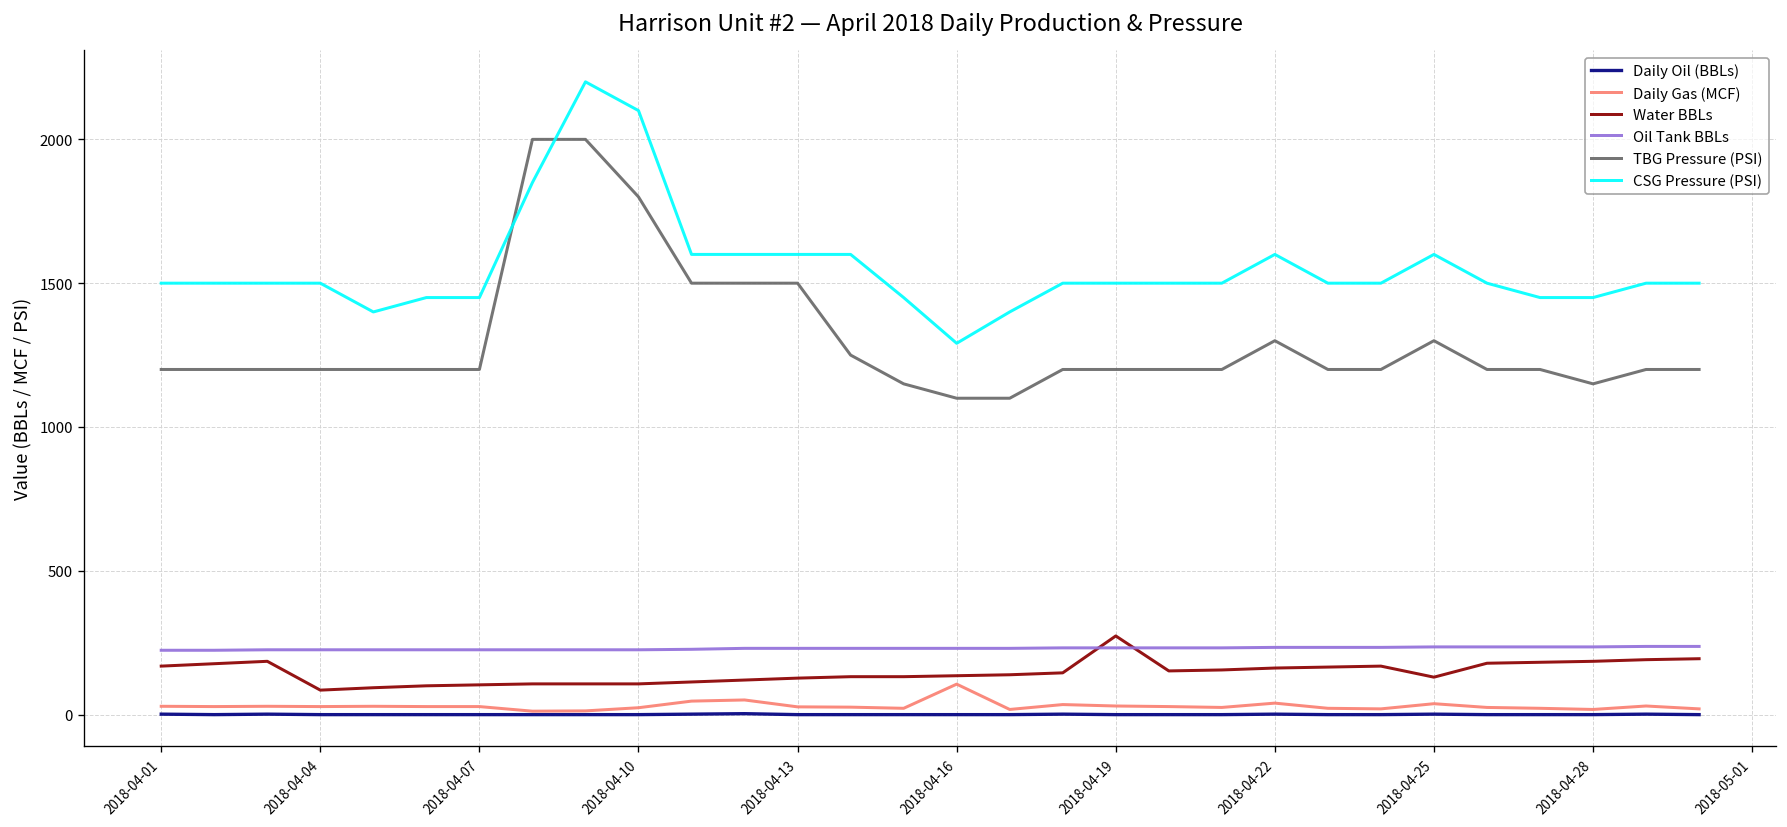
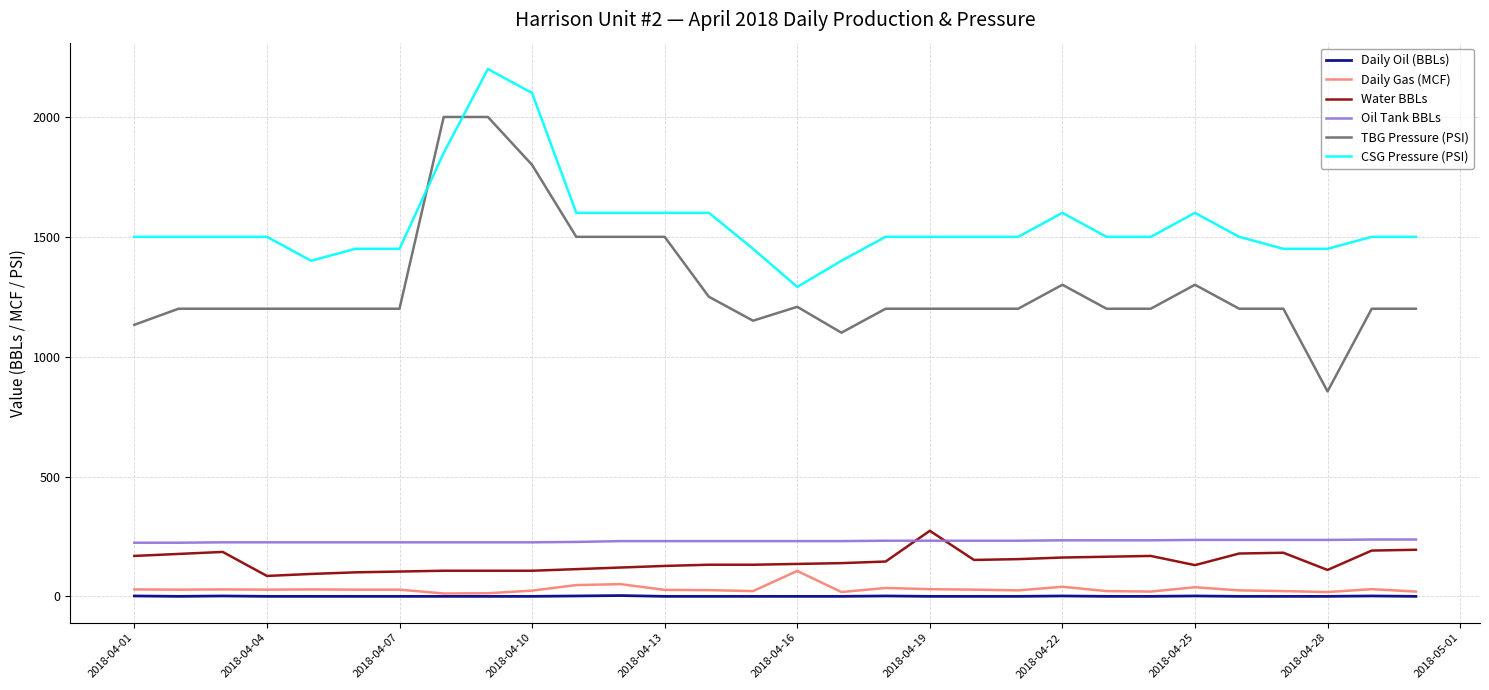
  {
    "Daily Oil (BBLs)": {
      "2018-04-01": 0,
      "2018-04-04": 0,
      "2018-04-07": 0,
      "2018-04-10": 0,
      "2018-04-13": 0,
      "2018-04-16": 0,
      "2018-04-19": 0,
      "2018-04-22": 0,
      "2018-04-25": 0,
      "2018-04-28": 0
    },
    "Daily Gas (MCF)": {
      "2018-04-01": 30,
      "2018-04-04": 30,
      "2018-04-07": 30,
      "2018-04-10": 20,
      "2018-04-13": 30,
      "2018-04-16": 110,
      "2018-04-19": 30,
      "2018-04-22": 40,
      "2018-04-25": 40,
      "2018-04-28": 20
    },
    "Water BBLs": {
      "2018-04-01": 170,
      "2018-04-04": 90,
      "2018-04-07": 100,
      "2018-04-10": 110,
      "2018-04-13": 130,
      "2018-04-16": 140,
      "2018-04-19": 270,
      "2018-04-22": 160,
      "2018-04-25": 130,
-     "2018-04-28": 190
+     "2018-04-28": 110
    },
    "Oil Tank BBLs": {
      "2018-04-01": 220,
      "2018-04-04": 230,
      "2018-04-07": 230,
      "2018-04-10": 230,
      "2018-04-13": 230,
      "2018-04-16": 230,
      "2018-04-19": 230,
      "2018-04-22": 230,
      "2018-04-25": 240,
      "2018-04-28": 240
    },
    "TBG Pressure (PSI)": {
-     "2018-04-01": 1200,
+     "2018-04-01": 1130,
      "2018-04-04": 1200,
      "2018-04-07": 1200,
      "2018-04-10": 1800,
      "2018-04-13": 1500,
-     "2018-04-16": 1100,
+     "2018-04-16": 1210,
      "2018-04-19": 1200,
      "2018-04-22": 1300,
      "2018-04-25": 1300,
-     "2018-04-28": 1150
+     "2018-04-28": 860
    },
    "CSG Pressure (PSI)": {
      "2018-04-01": 1500,
      "2018-04-04": 1500,
      "2018-04-07": 1450,
      "2018-04-10": 2100,
      "2018-04-13": 1600,
      "2018-04-16": 1290,
      "2018-04-19": 1500,
      "2018-04-22": 1600,
      "2018-04-25": 1600,
      "2018-04-28": 1450
    }
  }
